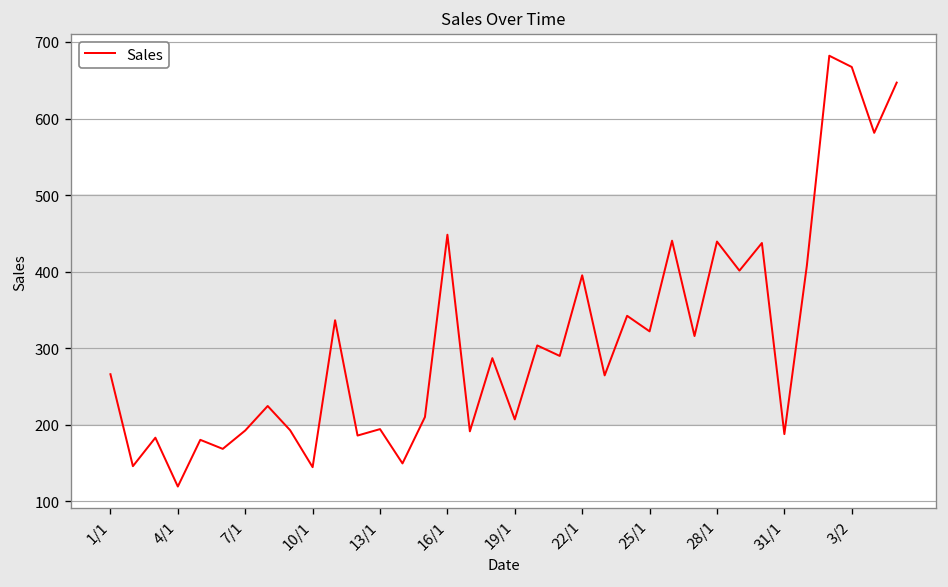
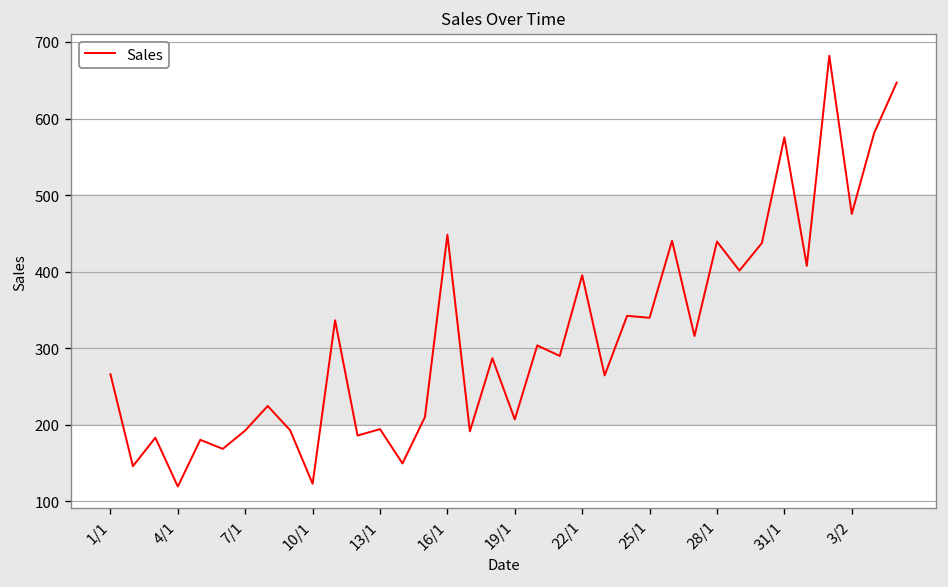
  {
    "1/1": 270,
    "4/1": 120,
    "7/1": 190,
-   "10/1": 140,
+   "10/1": 120,
    "13/1": 190,
    "16/1": 450,
    "19/1": 210,
    "22/1": 400,
-   "25/1": 320,
+   "25/1": 340,
    "28/1": 440,
-   "31/1": 190,
-   "3/2": 670
+   "31/1": 580,
+   "3/2": 480
  }
